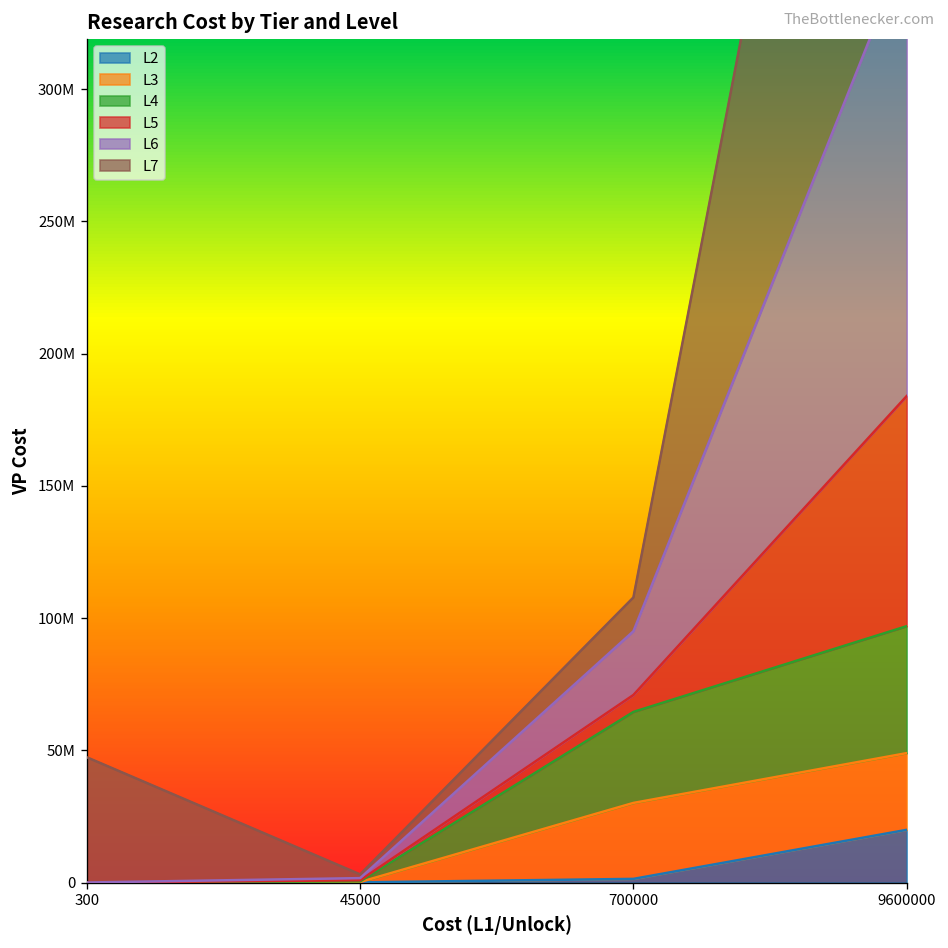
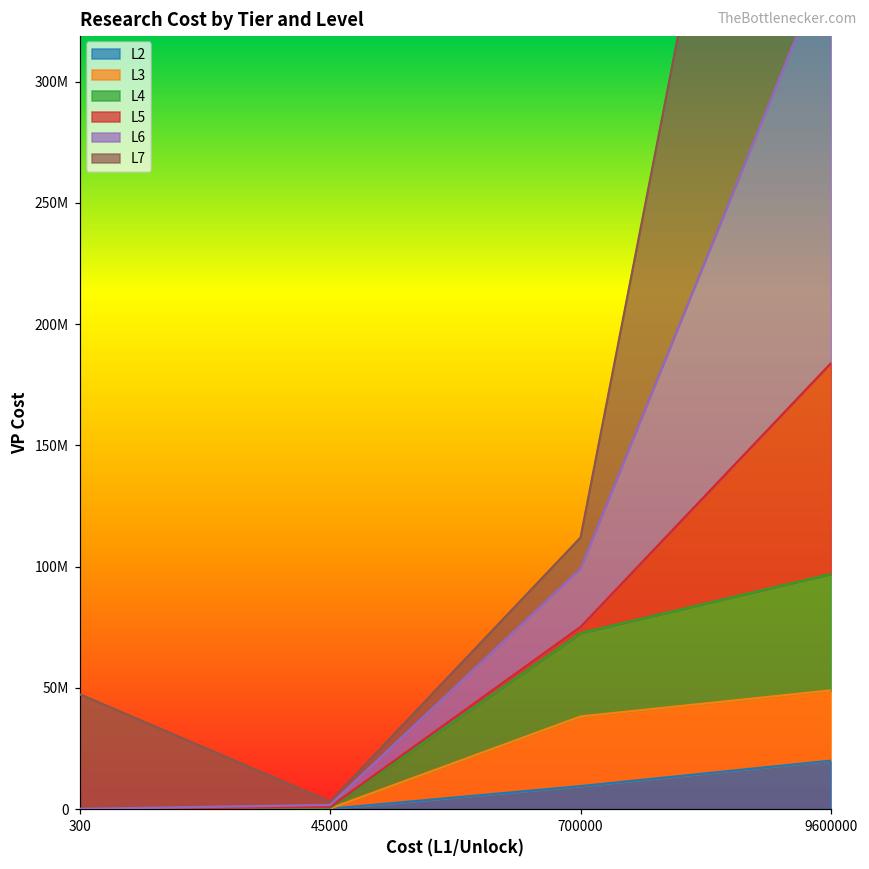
  {
    "L2": {
-     "700000": 1000000,
+     "700000": 9000000,
      "9600000": 20000000
    },
    "L3": {
      "700000": 29000000,
      "9600000": 29000000
    },
    "L4": {
      "700000": 34000000,
      "9600000": 48000000
    },
    "L5": {
-     "700000": 6000000,
+     "700000": 3000000,
      "9600000": 87000000
    },
    "L6": {
      "700000": 24000000
    },
    "L7": {
      "300": 47000000,
      "45000": 1000000,
      "700000": 13000000
    }
  }
